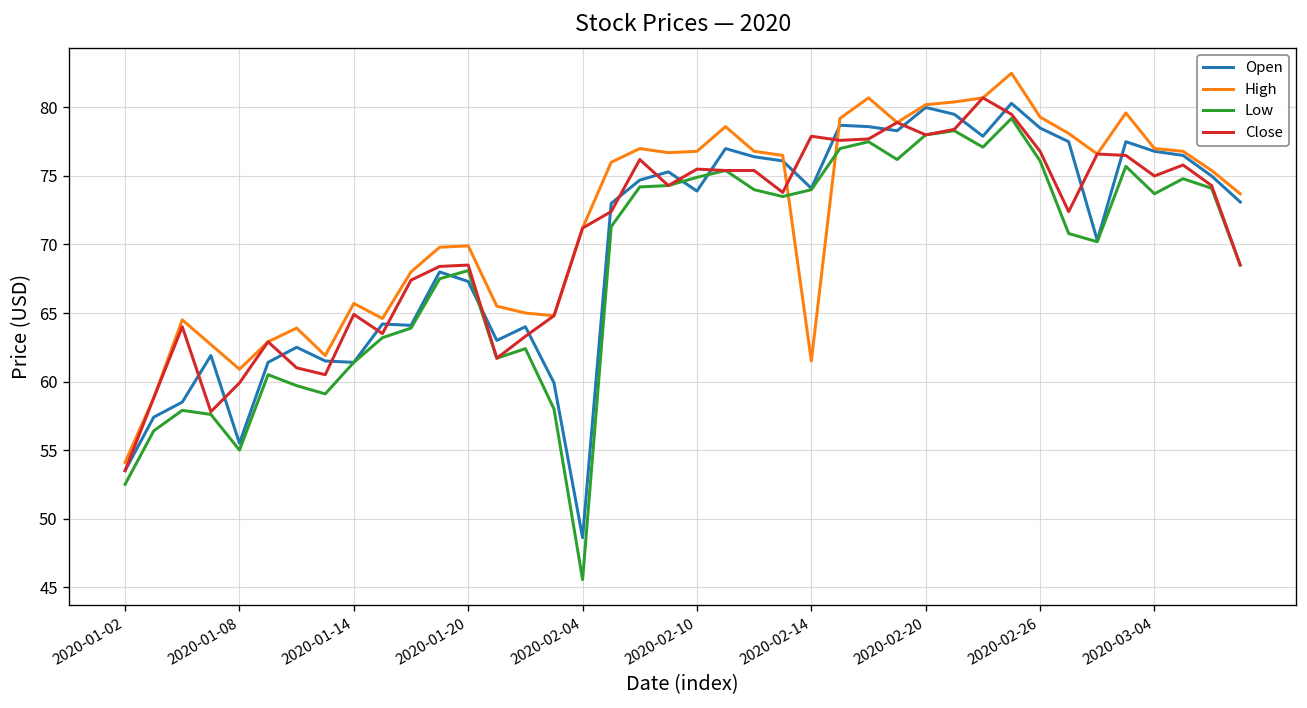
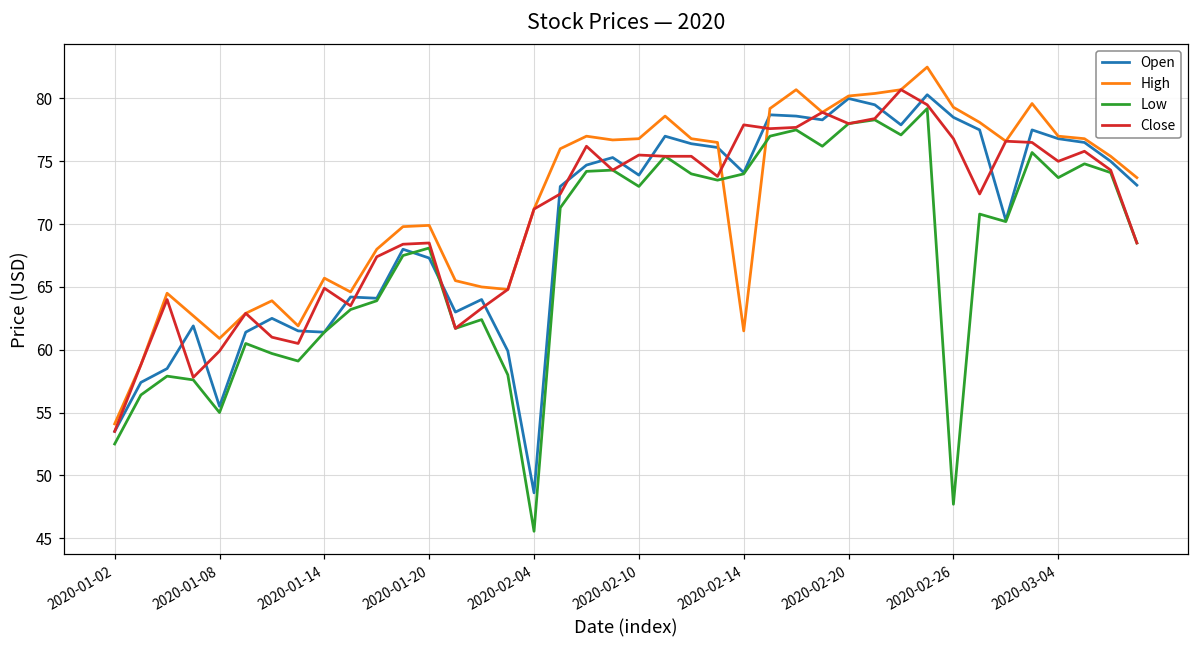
  {
    "Open": {
      "2020-01-08": 55.5,
      "2020-01-20": 67.3,
      "2020-02-04": 48.6,
      "2020-02-10": 73.9,
      "2020-02-26": 78.5
    },
    "High": {
      "2020-01-02": 54.1,
      "2020-01-08": 60.9,
      "2020-01-14": 65.7,
      "2020-01-20": 69.9,
      "2020-02-10": 76.8,
      "2020-02-14": 61.5,
      "2020-02-26": 79.3
    },
    "Low": {
      "2020-01-02": 52.5,
      "2020-01-08": 55.0,
      "2020-01-20": 68.1,
      "2020-02-04": 45.6,
-     "2020-02-10": 74.9,
-     "2020-02-26": 76.1,
+     "2020-02-10": 73.0,
+     "2020-02-26": 47.7,
      "2020-03-04": 73.7
    },
    "Close": {
      "2020-01-08": 59.9,
      "2020-01-14": 64.9,
      "2020-01-20": 68.5,
      "2020-02-10": 75.5,
      "2020-02-14": 77.9,
      "2020-02-26": 76.8,
      "2020-03-04": 75.0
    }
  }
